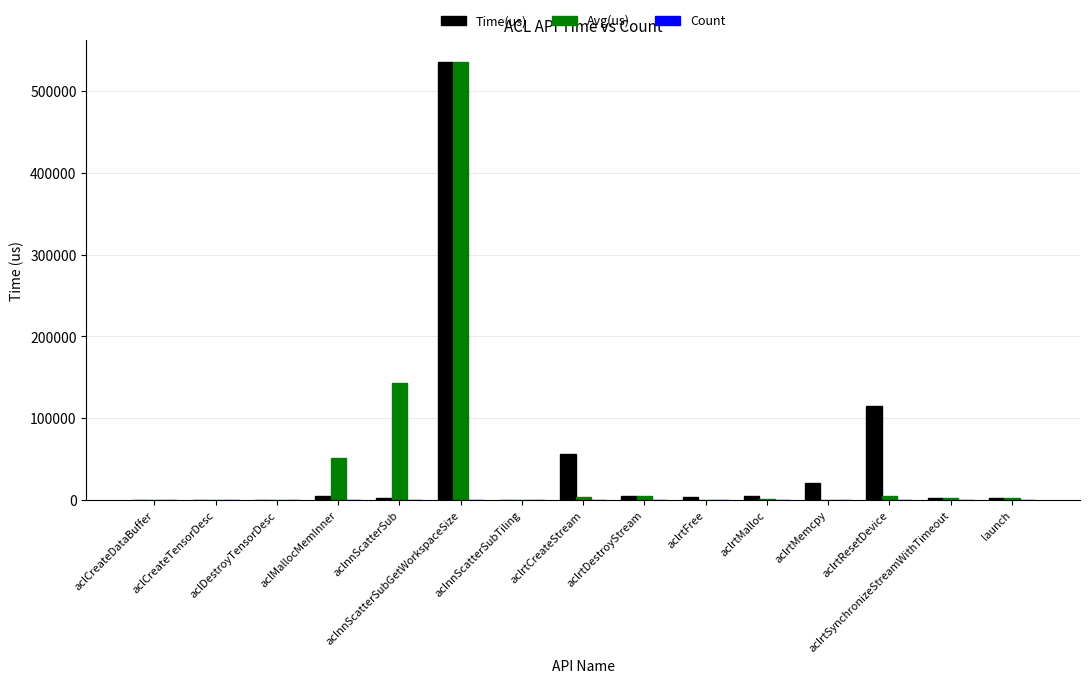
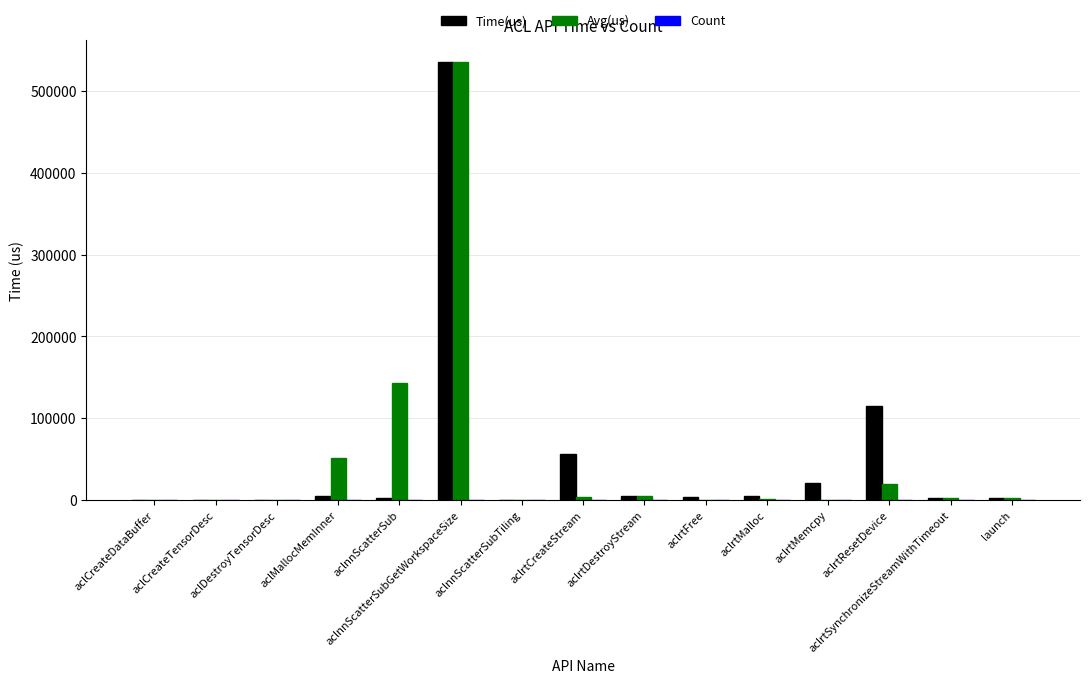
  {
    "Time(us)": {
      "aclMallocMemInner": 0,
      "aclnnScatterSubGetWorkspaceSize": 540000,
      "aclrtCreateStream": 60000,
      "aclrtDestroyStream": 10000,
      "aclrtFree": 0,
      "aclrtMalloc": 10000,
      "aclrtMemcpy": 20000,
      "aclrtResetDevice": 110000
    },
    "Avg(us)": {
      "aclMallocMemInner": 50000,
      "aclnnScatterSub": 140000,
      "aclnnScatterSubGetWorkspaceSize": 540000,
      "aclrtCreateStream": 0,
      "aclrtDestroyStream": 10000,
-     "aclrtResetDevice": 10000
+     "aclrtResetDevice": 20000
    }
  }
